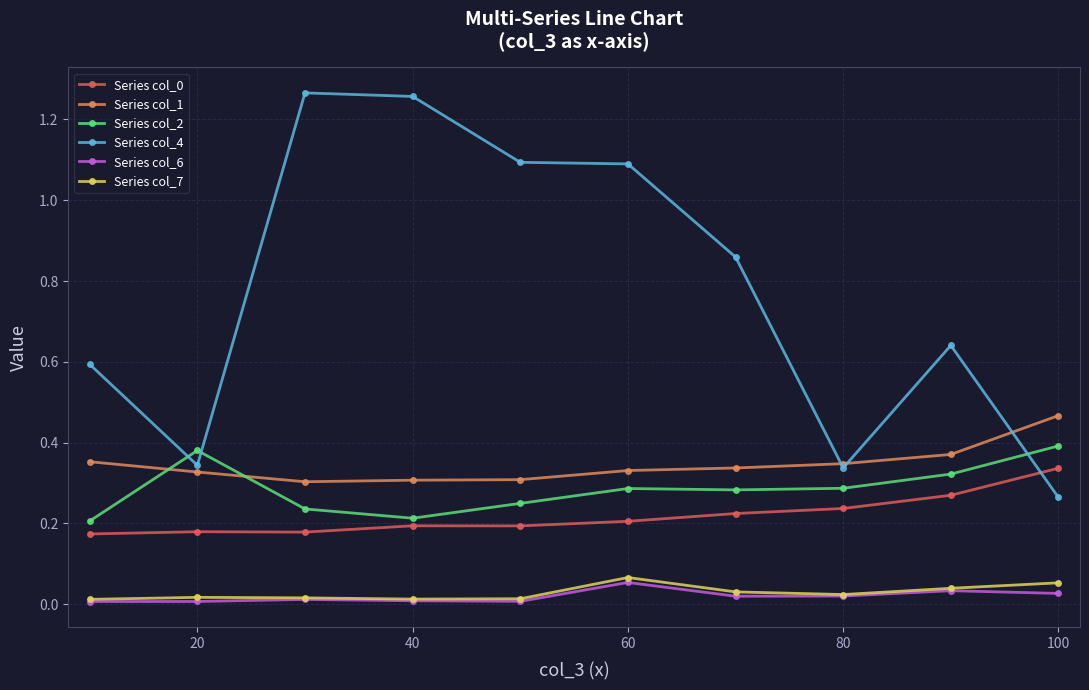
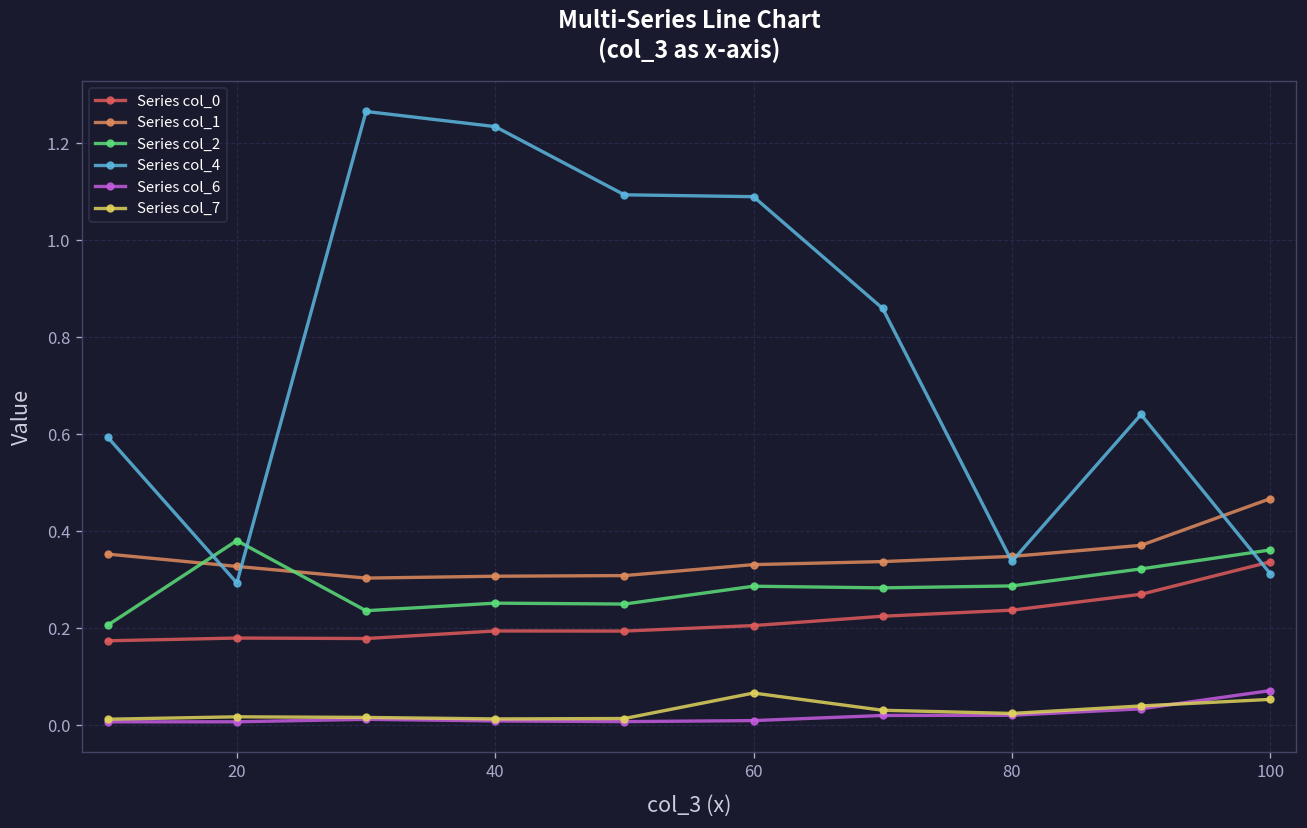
  {
    "Series col_2": {
      "20": 0.38,
-     "40": 0.21,
+     "40": 0.25,
      "60": 0.29,
      "80": 0.29,
-     "100": 0.39
+     "100": 0.36
    },
    "Series col_4": {
-     "20": 0.34,
-     "40": 1.26,
+     "20": 0.29,
+     "40": 1.23,
      "60": 1.09,
      "80": 0.34,
-     "100": 0.26
+     "100": 0.31
    },
    "Series col_6": {
      "20": 0.01,
-     "60": 0.05,
-     "100": 0.03
+     "60": 0.01,
+     "100": 0.07
    },
    "Series col_7": {
      "20": 0.02,
      "60": 0.07,
      "100": 0.05
    }
  }
